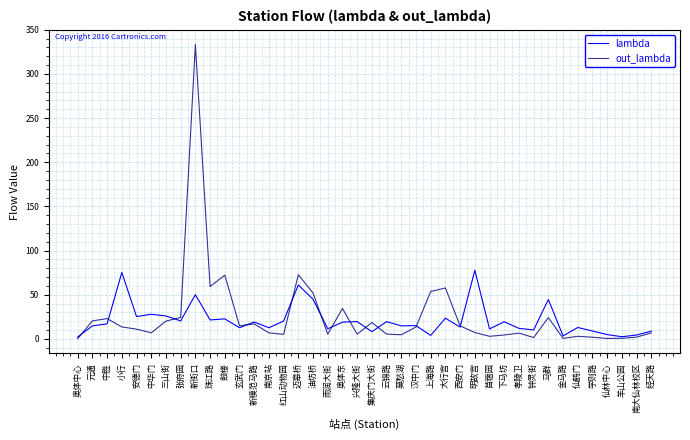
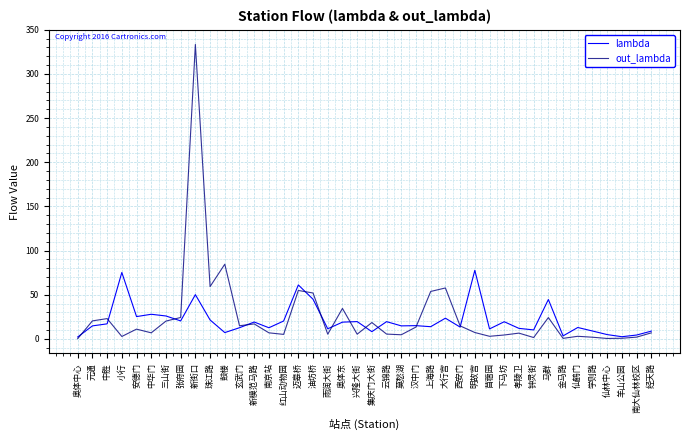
  {
    "lambda": {
      "元通": 10,
      "中胜": 20,
      "小行": 80,
      "安德门": 30,
      "中华门": 30,
      "三山街": 30,
      "张府园": 20,
      "新街口": 50,
      "珠江路": 20,
-     "鼓楼": 20,
+     "鼓楼": 10,
      "南京站": 10,
      "红山动物园": 20,
      "迈皋桥": 60,
      "油坊桥": 40,
      "雨润大街": 10,
      "奥体东": 20,
      "兴隆大街": 20,
      "集庆门大街": 10,
      "云锦路": 20,
      "莫愁湖": 10,
-     "上海路": 0,
+     "上海路": 10,
      "大行宫": 20,
      "明故宫": 80,
      "苜蓿园": 10,
      "下马坊": 20,
      "孝陵卫": 10,
      "钟灵街": 10,
      "马群": 40,
      "仙鹤门": 10,
      "学则路": 10,
      "仙林中心": 0
    },
    "out_lambda": {
      "元通": 20,
      "中胜": 20,
-     "小行": 10,
+     "小行": 0,
      "安德门": 10,
      "中华门": 10,
      "三山街": 20,
      "张府园": 20,
      "新街口": 330,
      "珠江路": 60,
-     "鼓楼": 70,
+     "鼓楼": 80,
      "南京站": 10,
      "红山动物园": 10,
-     "迈皋桥": 70,
+     "迈皋桥": 50,
      "油坊桥": 50,
      "雨润大街": 10,
      "奥体东": 30,
      "兴隆大街": 10,
      "集庆门大街": 20,
      "云锦路": 10,
      "莫愁湖": 0,
      "上海路": 50,
      "大行宫": 60,
      "明故宫": 10,
      "苜蓿园": 0,
      "下马坊": 0,
      "孝陵卫": 10,
      "钟灵街": 0,
      "马群": 20,
      "仙鹤门": 0,
      "学则路": 0,
      "仙林中心": 0
    }
  }
